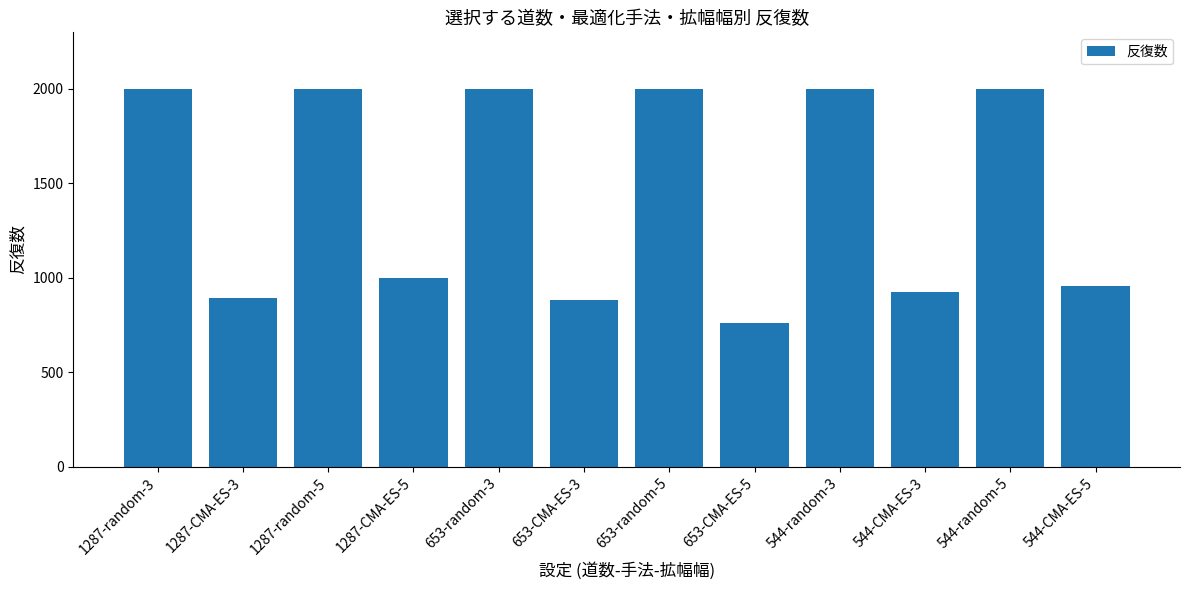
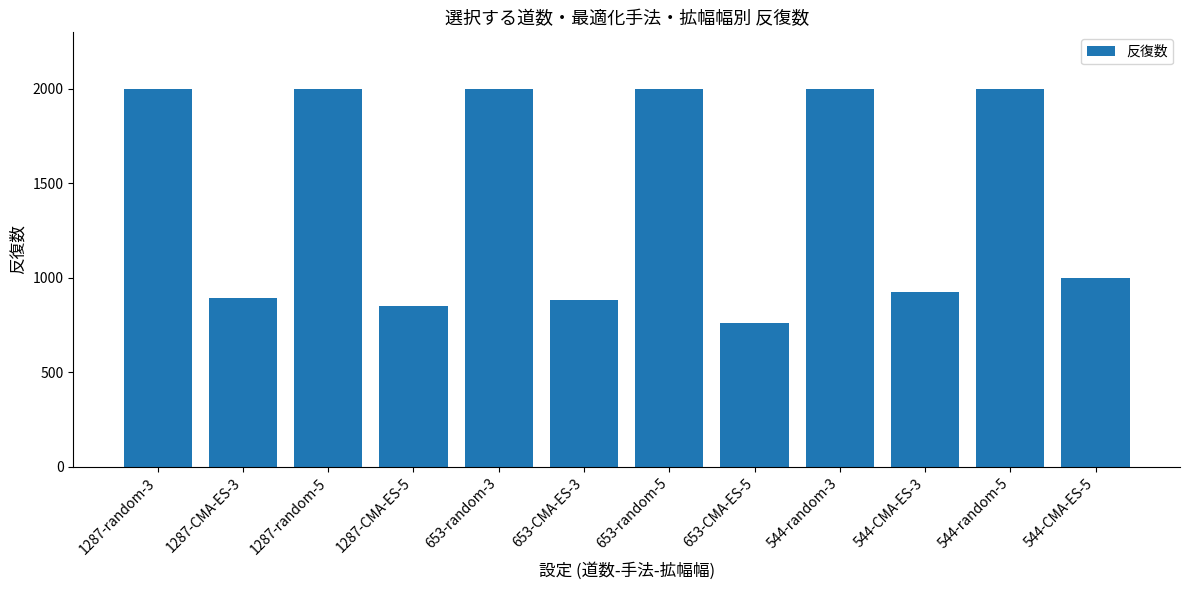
  {
    "1287-random-3": 2000,
    "1287-CMA-ES-3": 890,
    "1287-random-5": 2000,
-   "1287-CMA-ES-5": 1000,
+   "1287-CMA-ES-5": 850,
    "653-random-3": 2000,
    "653-CMA-ES-3": 880,
    "653-random-5": 2000,
    "653-CMA-ES-5": 760,
    "544-random-3": 2000,
    "544-CMA-ES-3": 930,
    "544-random-5": 2000,
-   "544-CMA-ES-5": 960
+   "544-CMA-ES-5": 1000
  }
